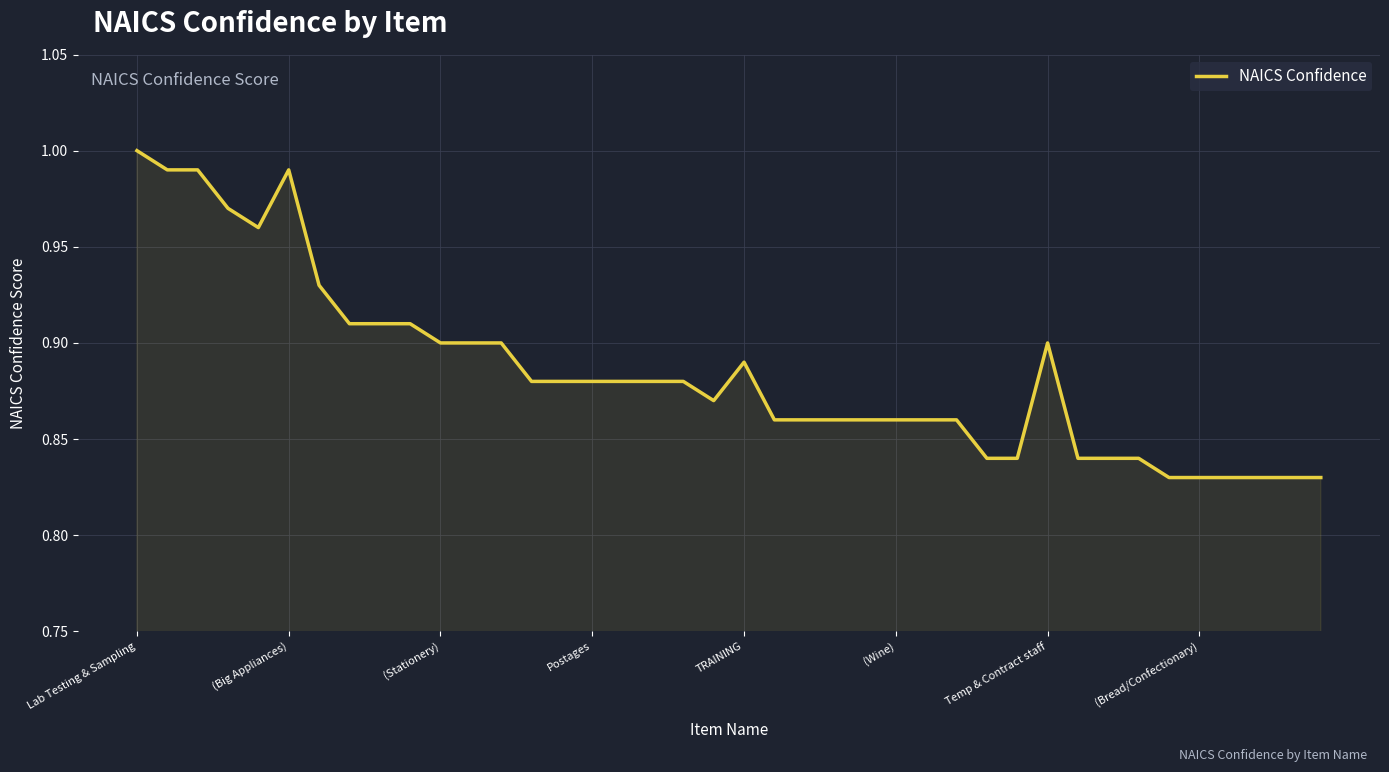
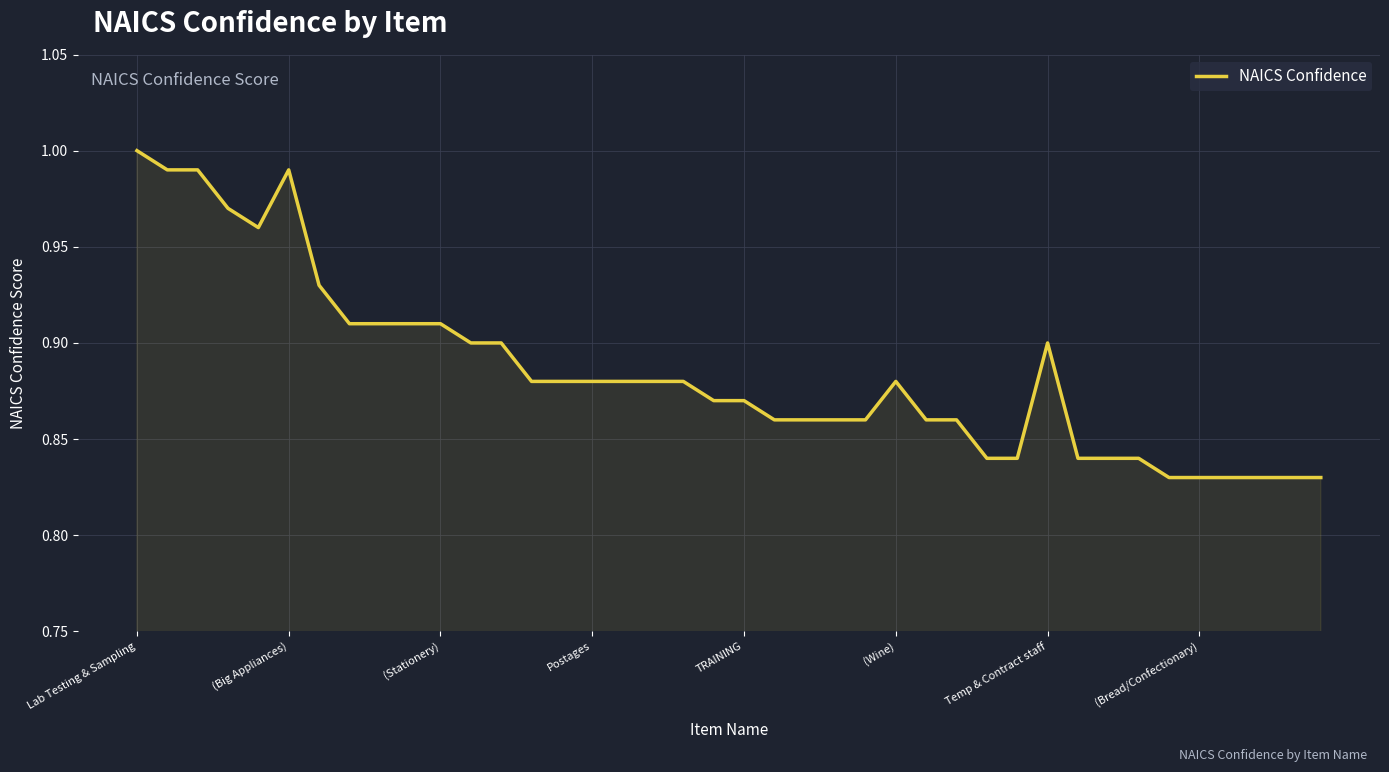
  {
    "Lab Testing & Sampling": 1.00,
    "(Big Appliances)": 0.99,
-   "(Stationery)": 0.90,
+   "(Stationery)": 0.91,
    "Postages": 0.88,
-   "TRAINING": 0.89,
-   "(Wine)": 0.86,
+   "TRAINING": 0.87,
+   "(Wine)": 0.88,
    "Temp & Contract staff": 0.90,
    "(Bread/Confectionary)": 0.83
  }
